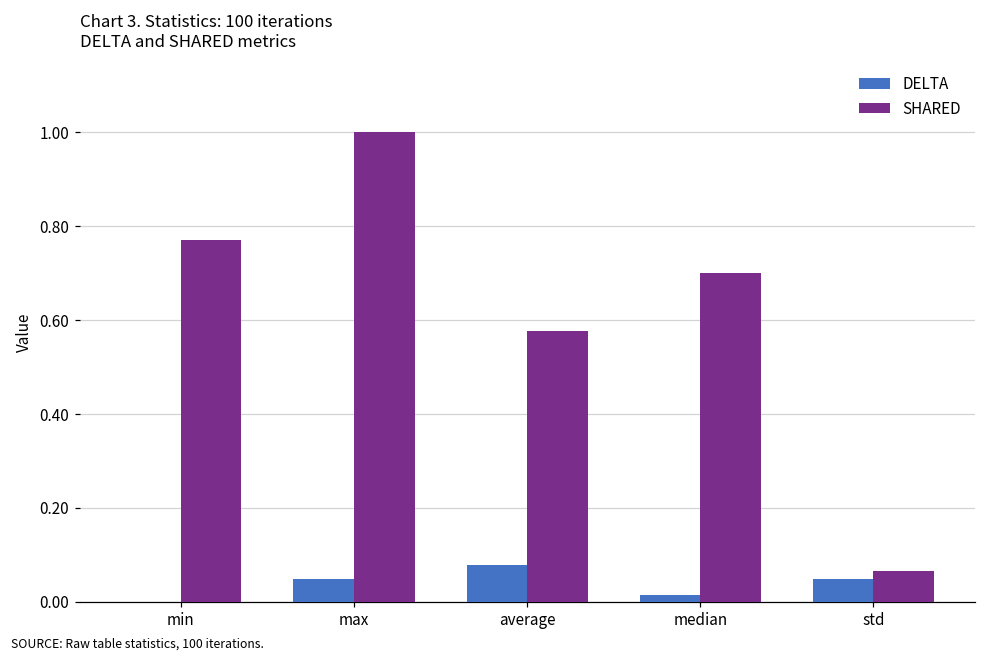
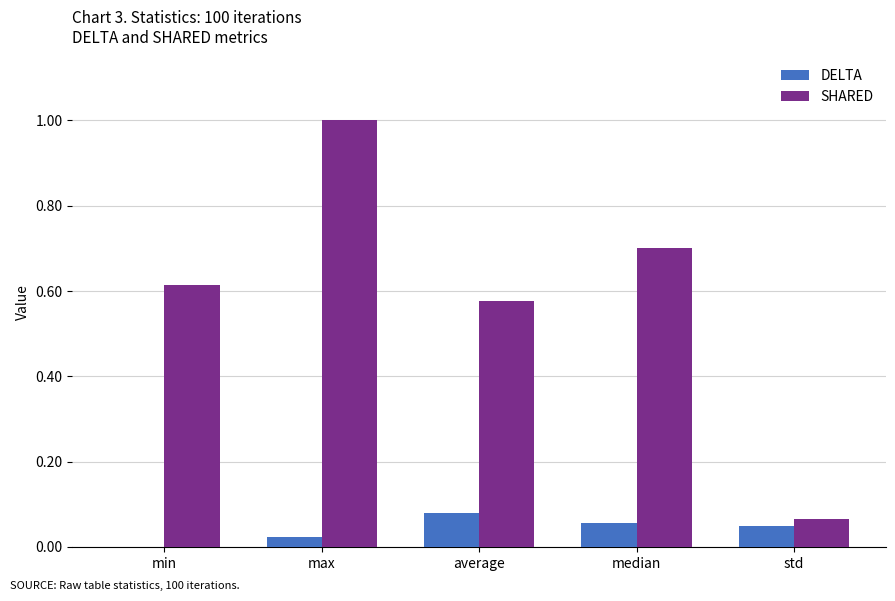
  {
    "DELTA": {
      "min": 0.00,
-     "max": 0.05,
+     "max": 0.02,
      "average": 0.08,
-     "median": 0.02,
+     "median": 0.06,
      "std": 0.05
    },
    "SHARED": {
-     "min": 0.77,
+     "min": 0.62,
      "max": 1.00,
      "average": 0.58,
      "median": 0.70,
      "std": 0.07
    }
  }
